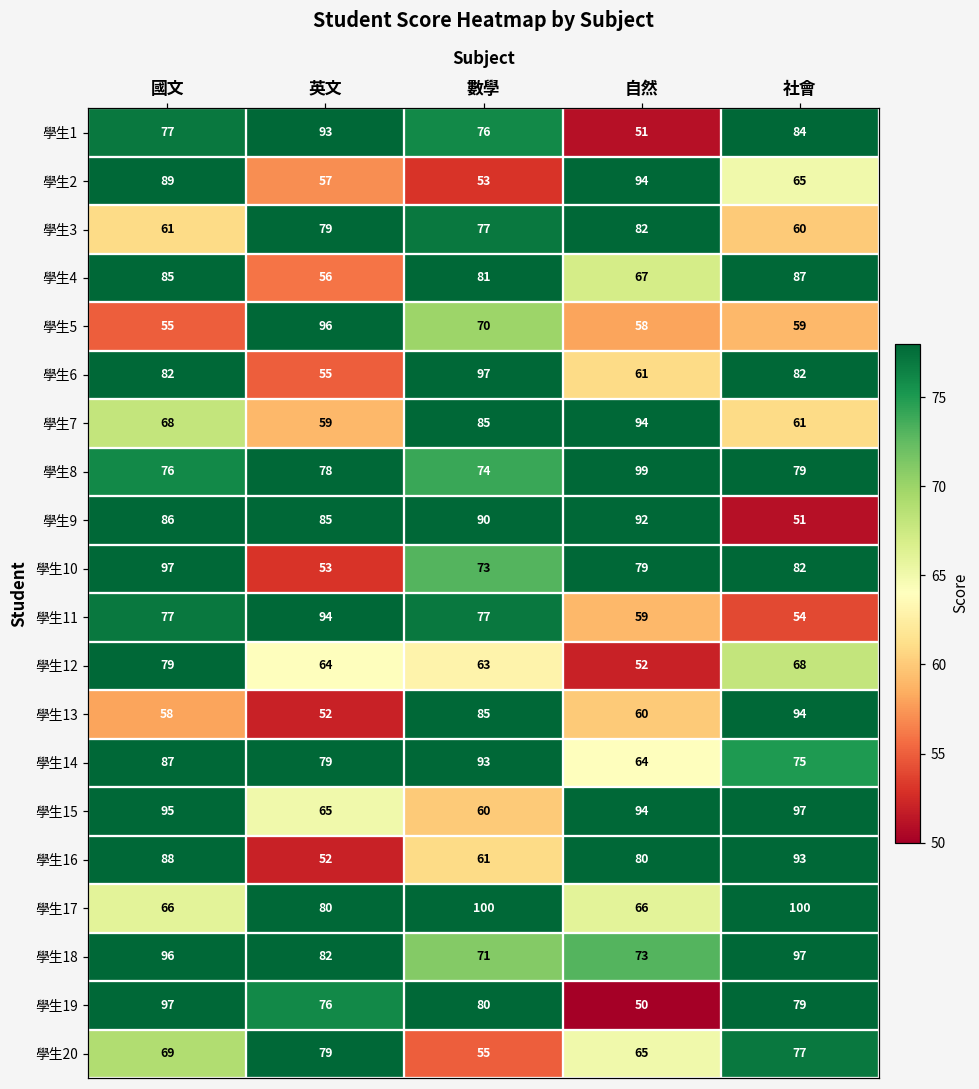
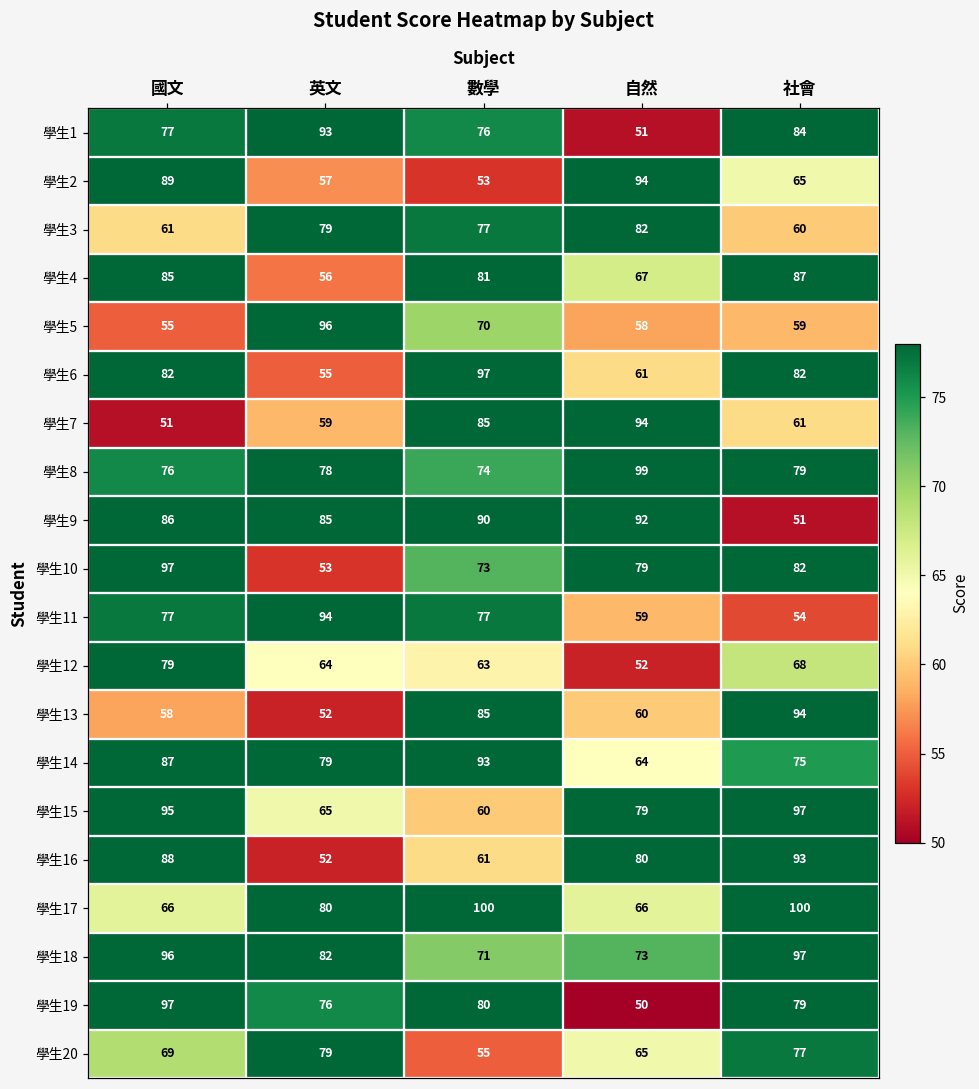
  {
    "學生1": {
      "國文": 77,
      "英文": 93,
      "數學": 76,
      "自然": 51,
      "社會": 84
    },
    "學生2": {
      "國文": 89,
      "英文": 57,
      "數學": 53,
      "自然": 94,
      "社會": 65
    },
    "學生3": {
      "國文": 61,
      "英文": 79,
      "數學": 77,
      "自然": 82,
      "社會": 60
    },
    "學生4": {
      "國文": 85,
      "英文": 56,
      "數學": 81,
      "自然": 67,
      "社會": 87
    },
    "學生5": {
      "國文": 55,
      "英文": 96,
      "數學": 70,
      "自然": 58,
      "社會": 59
    },
    "學生6": {
      "國文": 82,
      "英文": 55,
      "數學": 97,
      "自然": 61,
      "社會": 82
    },
    "學生7": {
-     "國文": 68,
+     "國文": 51,
      "英文": 59,
      "數學": 85,
      "自然": 94,
      "社會": 61
    },
    "學生8": {
      "國文": 76,
      "英文": 78,
      "數學": 74,
      "自然": 99,
      "社會": 79
    },
    "學生9": {
      "國文": 86,
      "英文": 85,
      "數學": 90,
      "自然": 92,
      "社會": 51
    },
    "學生10": {
      "國文": 97,
      "英文": 53,
      "數學": 73,
      "自然": 79,
      "社會": 82
    },
    "學生11": {
      "國文": 77,
      "英文": 94,
      "數學": 77,
      "自然": 59,
      "社會": 54
    },
    "學生12": {
      "國文": 79,
      "英文": 64,
      "數學": 63,
      "自然": 52,
      "社會": 68
    },
    "學生13": {
      "國文": 58,
      "英文": 52,
      "數學": 85,
      "自然": 60,
      "社會": 94
    },
    "學生14": {
      "國文": 87,
      "英文": 79,
      "數學": 93,
      "自然": 64,
      "社會": 75
    },
    "學生15": {
      "國文": 95,
      "英文": 65,
      "數學": 60,
-     "自然": 94,
+     "自然": 79,
      "社會": 97
    },
    "學生16": {
      "國文": 88,
      "英文": 52,
      "數學": 61,
      "自然": 80,
      "社會": 93
    },
    "學生17": {
      "國文": 66,
      "英文": 80,
      "數學": 100,
      "自然": 66,
      "社會": 100
    },
    "學生18": {
      "國文": 96,
      "英文": 82,
      "數學": 71,
      "自然": 73,
      "社會": 97
    },
    "學生19": {
      "國文": 97,
      "英文": 76,
      "數學": 80,
      "自然": 50,
      "社會": 79
    },
    "學生20": {
      "國文": 69,
      "英文": 79,
      "數學": 55,
      "自然": 65,
      "社會": 77
    }
  }
